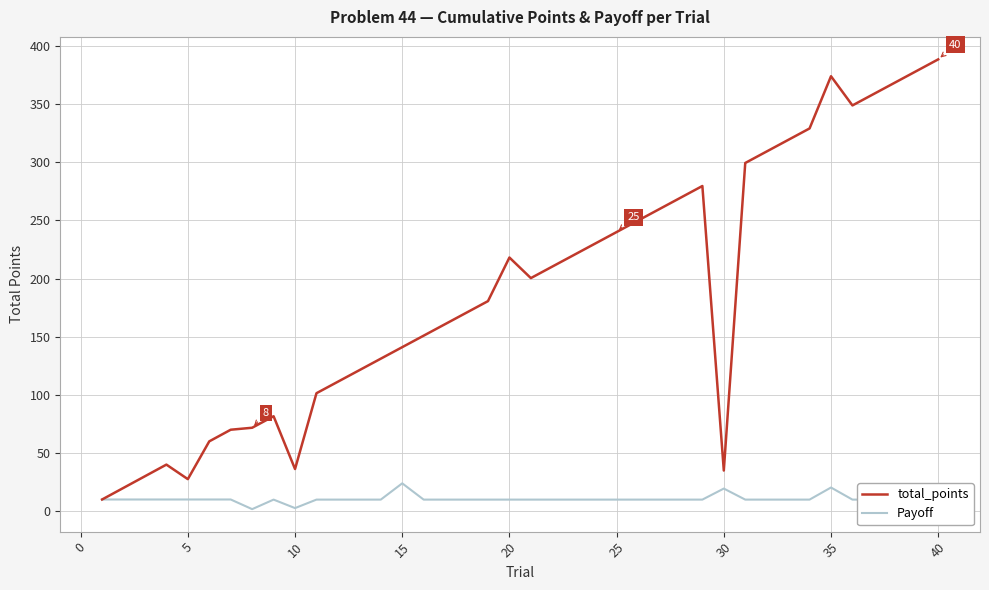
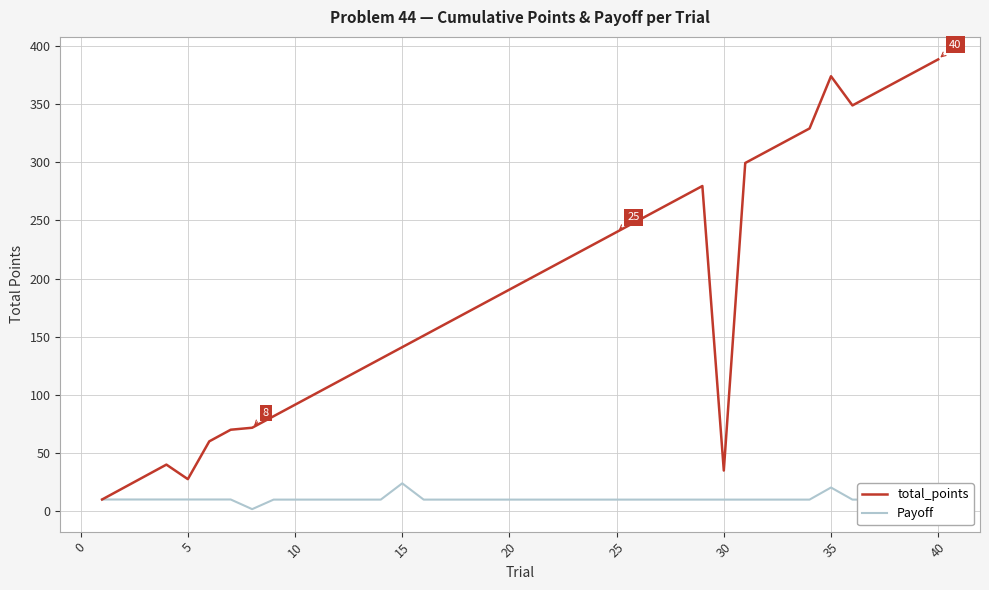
  {
    "total_points": {
      "5": 28,
-     "10": 36,
+     "10": 92,
      "15": 141,
-     "20": 218,
+     "20": 191,
      "25": 240,
      "30": 35,
      "35": 374
    },
    "Payoff": {
      "5": 10,
-     "10": 3,
+     "10": 10,
      "15": 24,
      "20": 10,
      "25": 10,
-     "30": 19,
+     "30": 10,
      "35": 20
    }
  }
